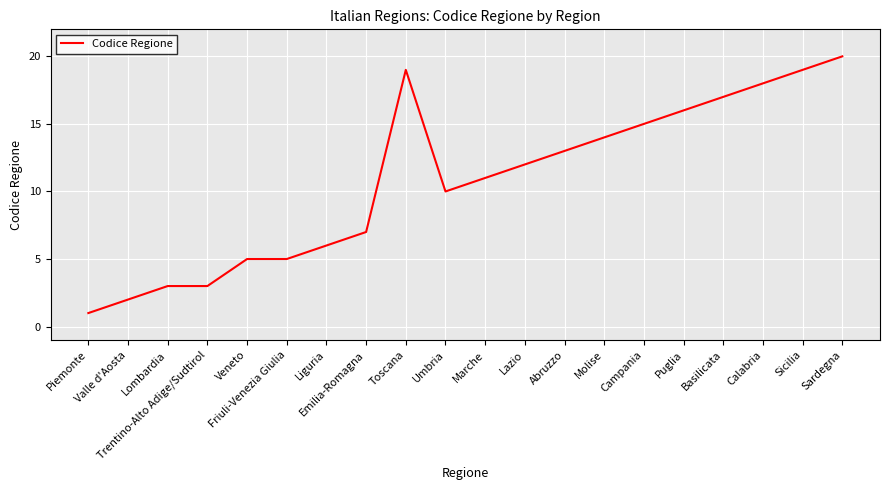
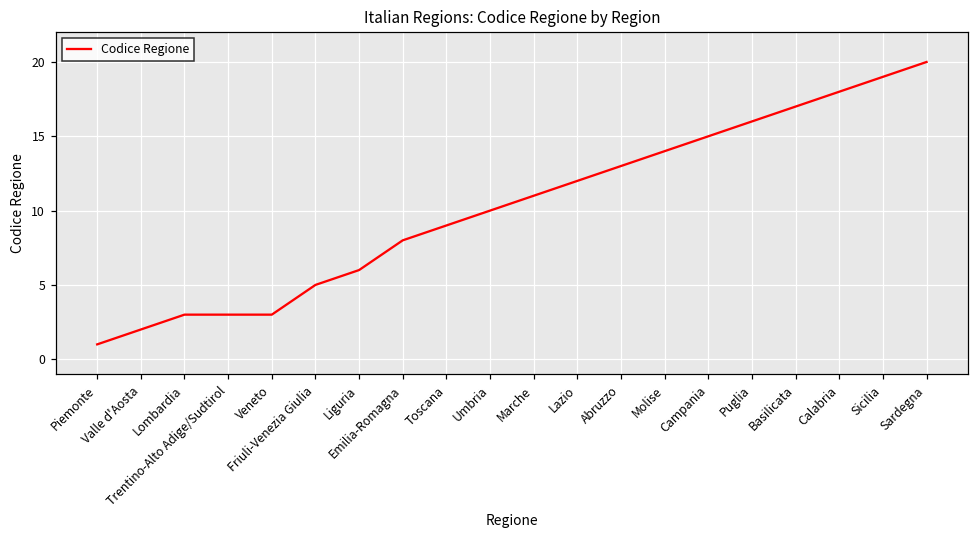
  {
    "Piemonte": 1,
    "Valle d'Aosta": 2,
    "Lombardia": 3,
    "Trentino-Alto Adige/Sudtirol": 3,
-   "Veneto": 5,
+   "Veneto": 3,
    "Friuli-Venezia Giulia": 5,
    "Liguria": 6,
-   "Emilia-Romagna": 7,
-   "Toscana": 19,
+   "Emilia-Romagna": 8,
+   "Toscana": 9,
    "Umbria": 10,
    "Marche": 11,
    "Lazio": 12,
    "Abruzzo": 13,
    "Molise": 14,
    "Campania": 15,
    "Puglia": 16,
    "Basilicata": 17,
    "Calabria": 18,
    "Sicilia": 19,
    "Sardegna": 20
  }
